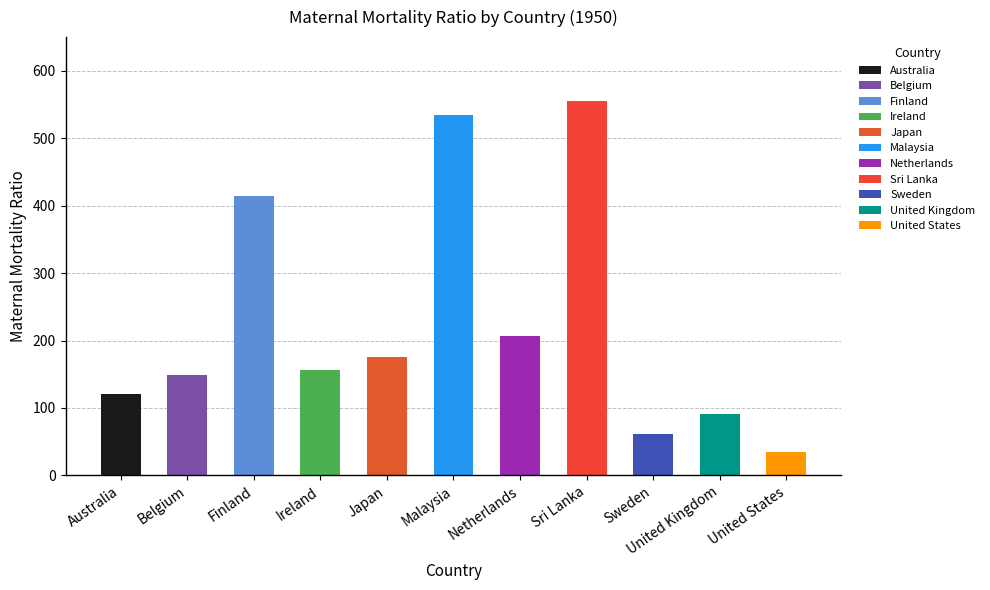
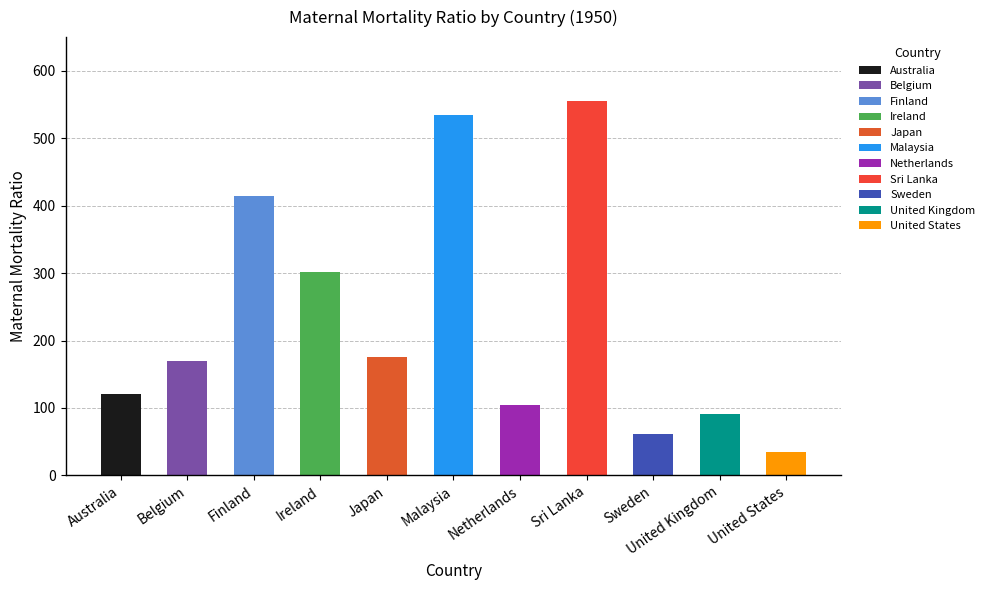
  {
    "Australia": 120,
-   "Belgium": 150,
+   "Belgium": 170,
    "Finland": 410,
-   "Ireland": 160,
+   "Ireland": 300,
    "Japan": 180,
    "Malaysia": 530,
-   "Netherlands": 210,
+   "Netherlands": 110,
    "Sri Lanka": 560,
    "Sweden": 60,
    "United Kingdom": 90,
    "United States": 40
  }
